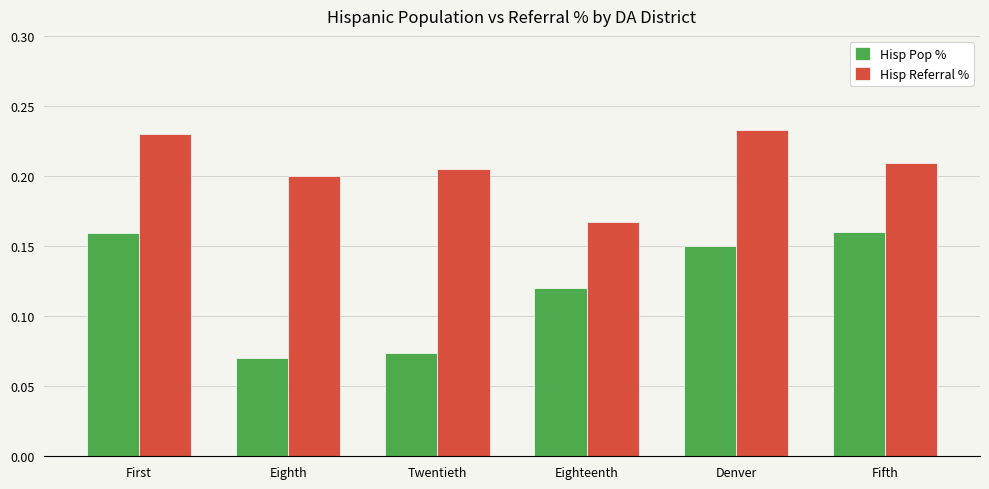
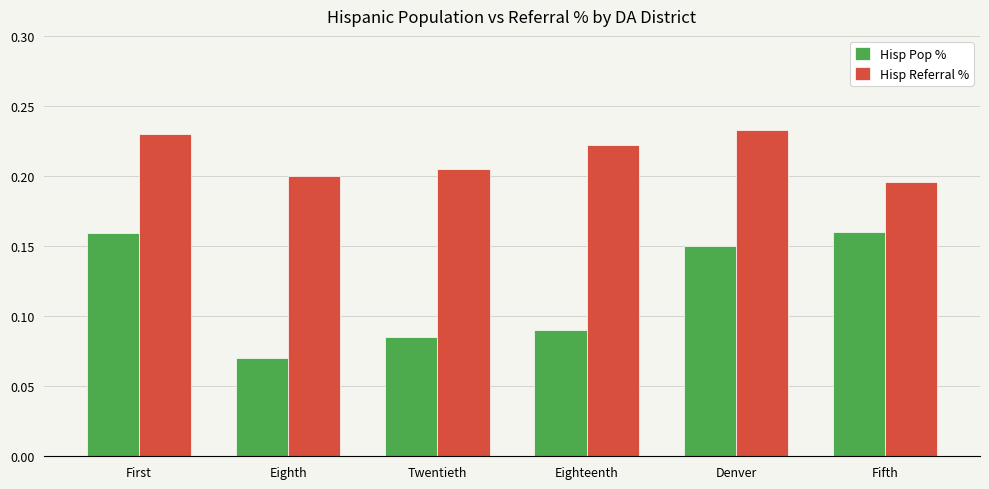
  {
    "Hisp Pop %": {
      "First": 0.159,
      "Eighth": 0.070,
-     "Twentieth": 0.074,
-     "Eighteenth": 0.12,
+     "Twentieth": 0.085,
+     "Eighteenth": 0.09,
      "Denver": 0.150,
      "Fifth": 0.160
    },
    "Hisp Referral %": {
      "First": 0.230,
      "Eighth": 0.200,
      "Twentieth": 0.205,
-     "Eighteenth": 0.167,
+     "Eighteenth": 0.222,
      "Denver": 0.233,
-     "Fifth": 0.209
+     "Fifth": 0.196
    }
  }
